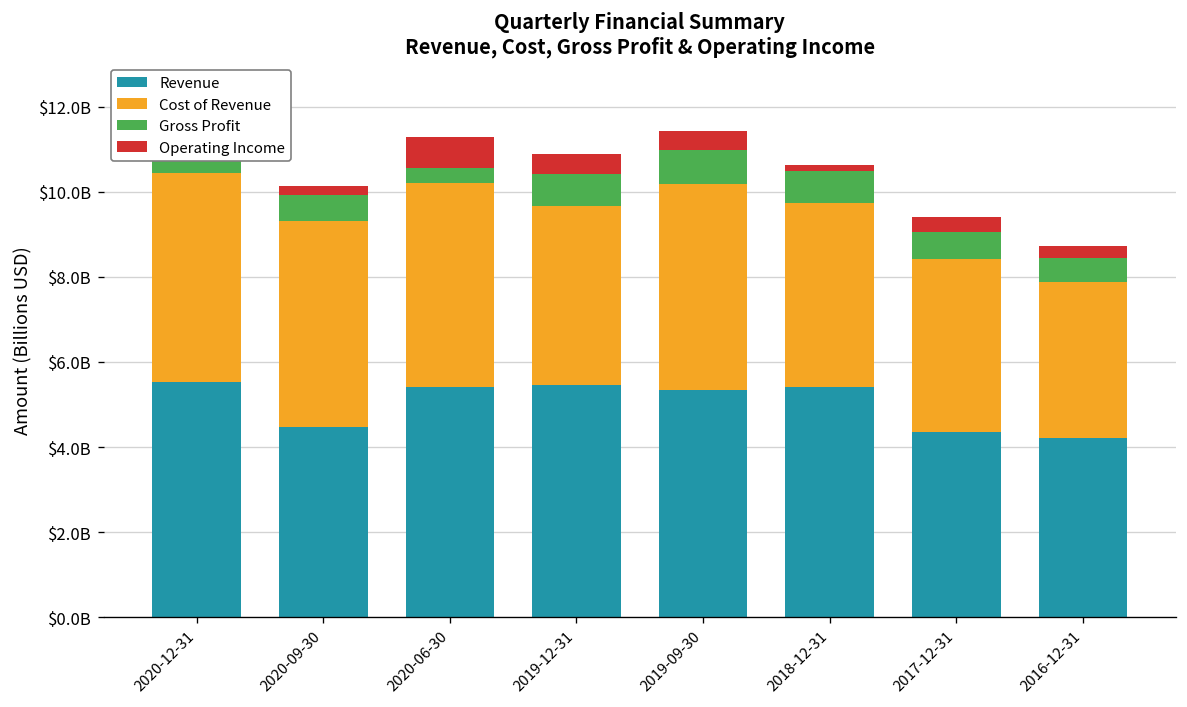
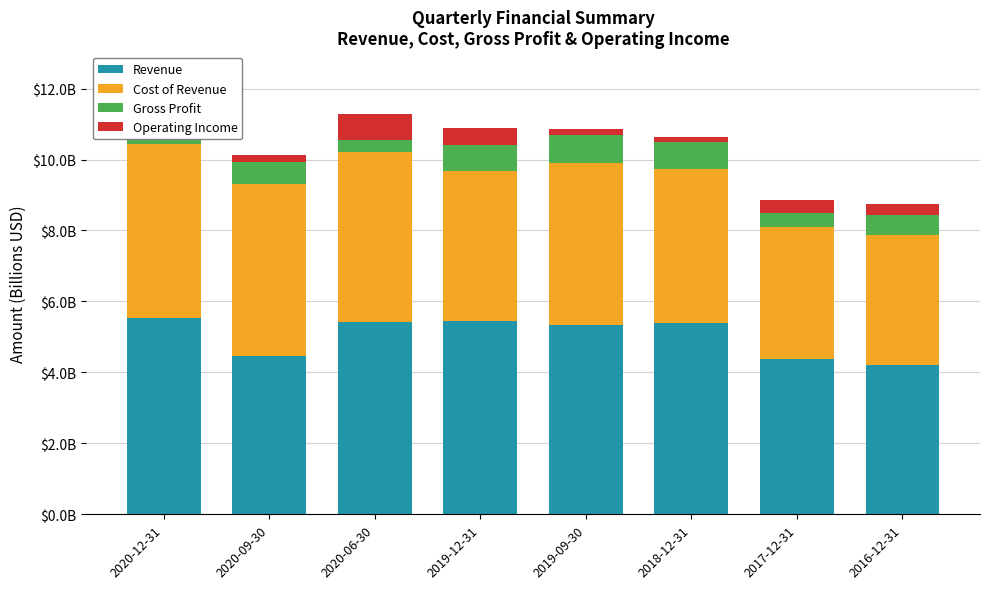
  {
    "Revenue": {
      "2020-12-31": "$5500000000",
      "2020-09-30": "$4500000000",
      "2020-06-30": "$5400000000",
      "2019-12-31": "$5500000000",
      "2019-09-30": "$5300000000",
      "2018-12-31": "$5400000000",
      "2017-12-31": "$4400000000",
      "2016-12-31": "$4200000000"
    },
    "Cost of Revenue": {
      "2020-12-31": "$4900000000",
      "2020-09-30": "$4800000000",
      "2020-06-30": "$4800000000",
      "2019-12-31": "$4200000000",
-     "2019-09-30": "$4800000000",
+     "2019-09-30": "$4600000000",
      "2018-12-31": "$4300000000",
-     "2017-12-31": "$4100000000",
+     "2017-12-31": "$3700000000",
      "2016-12-31": "$3700000000"
    },
    "Gross Profit": {
      "2020-09-30": "$600000000",
      "2020-06-30": "$300000000",
      "2019-12-31": "$800000000",
      "2019-09-30": "$800000000",
      "2018-12-31": "$700000000",
-     "2017-12-31": "$600000000",
+     "2017-12-31": "$400000000",
      "2016-12-31": "$600000000"
    },
    "Operating Income": {
      "2020-09-30": "$200000000",
      "2020-06-30": "$700000000",
      "2019-12-31": "$500000000",
-     "2019-09-30": "$400000000",
+     "2019-09-30": "$200000000",
      "2018-12-31": "$200000000",
      "2017-12-31": "$400000000",
      "2016-12-31": "$300000000"
    }
  }
